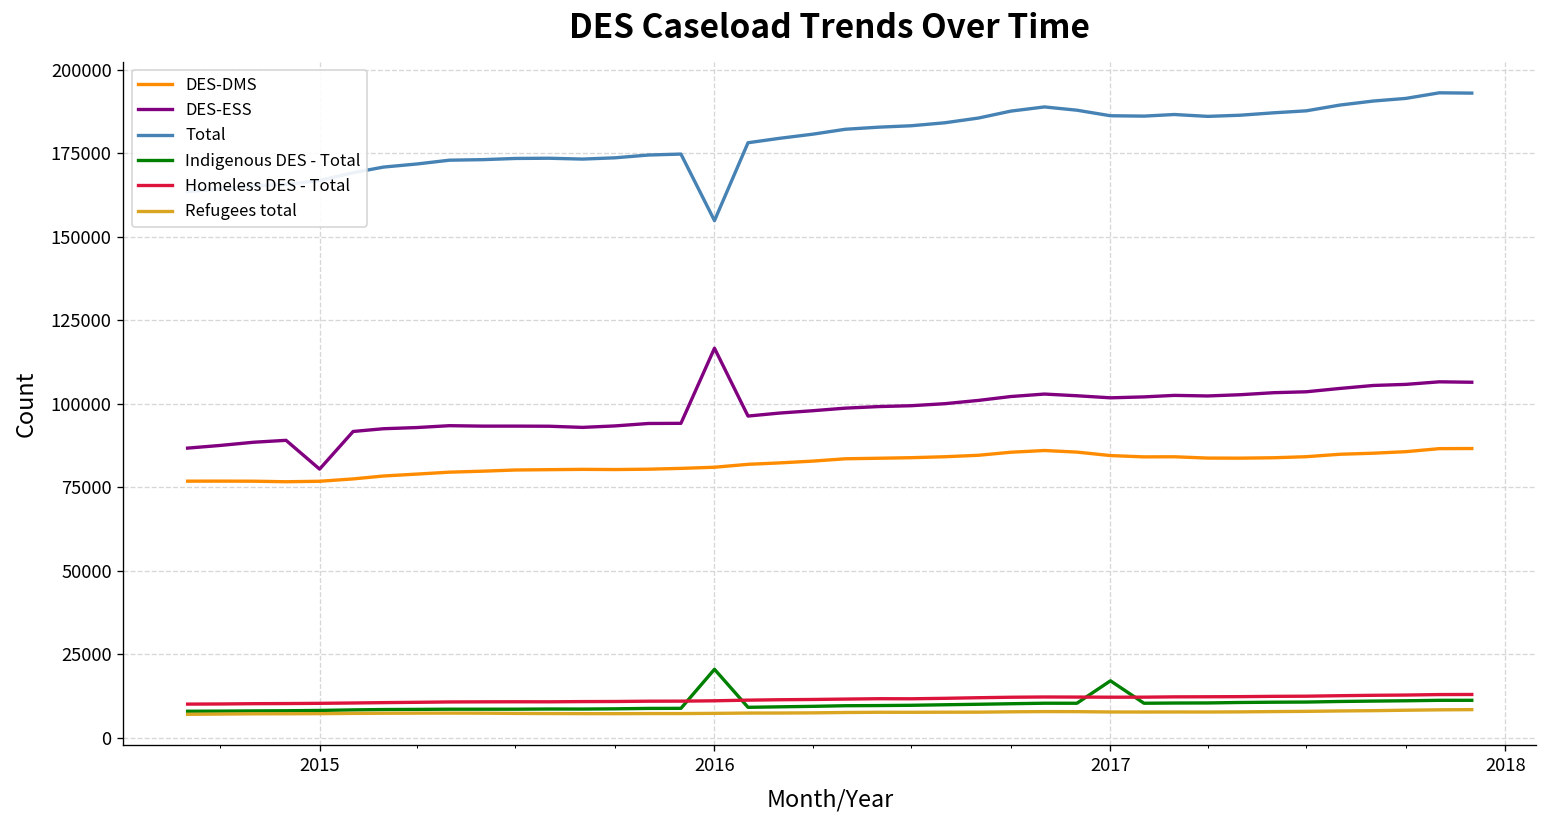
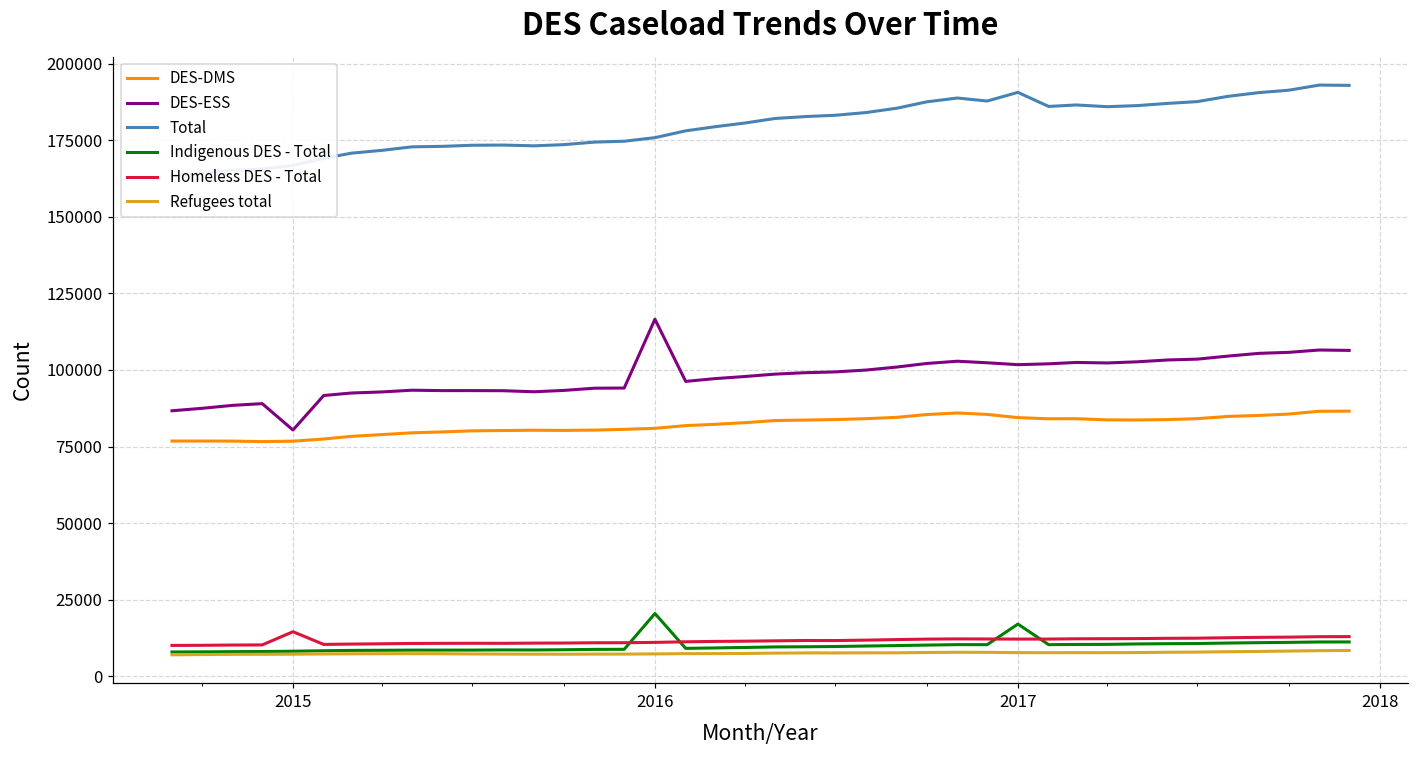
  {
    "DES-ESS": {
      "2015": 80000,
      "2016": 117000,
      "2017": 102000
    },
    "Total": {
-     "2016": 155000,
-     "2017": 186000
+     "2016": 176000,
+     "2017": 191000
    },
    "Indigenous DES - Total": {
      "2015": 8000,
      "2016": 20000,
      "2017": 17000
    },
    "Homeless DES - Total": {
-     "2015": 10000,
+     "2015": 15000,
      "2016": 11000,
      "2017": 12000
    }
  }
